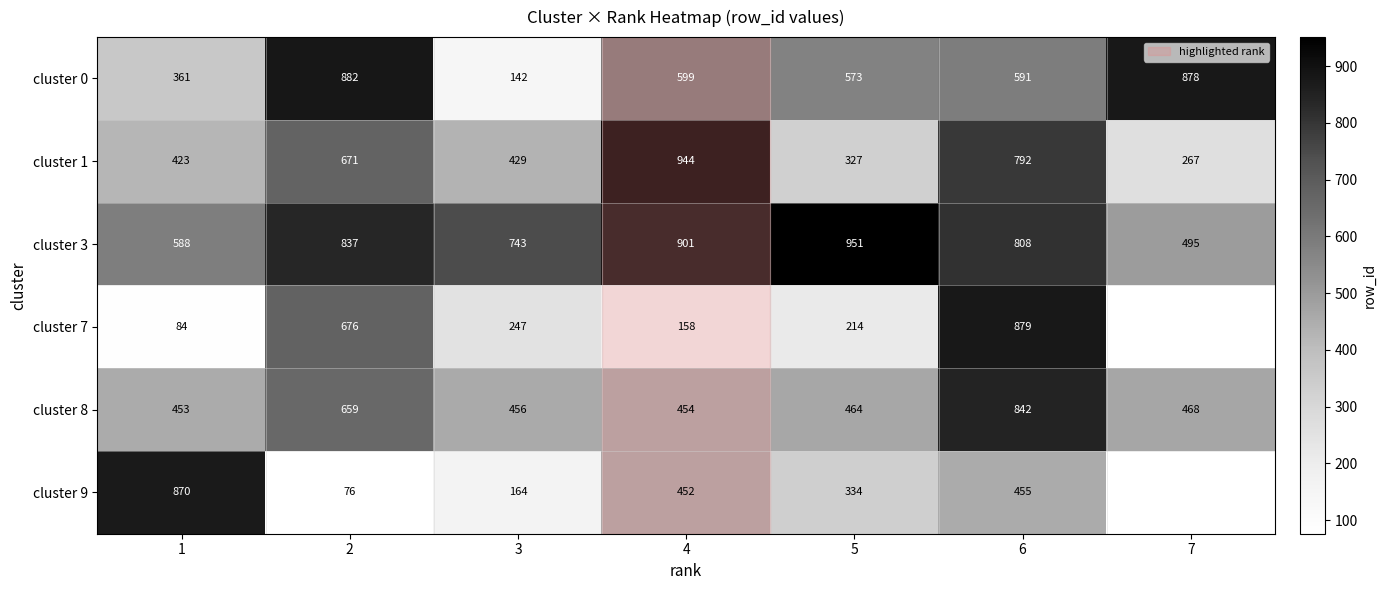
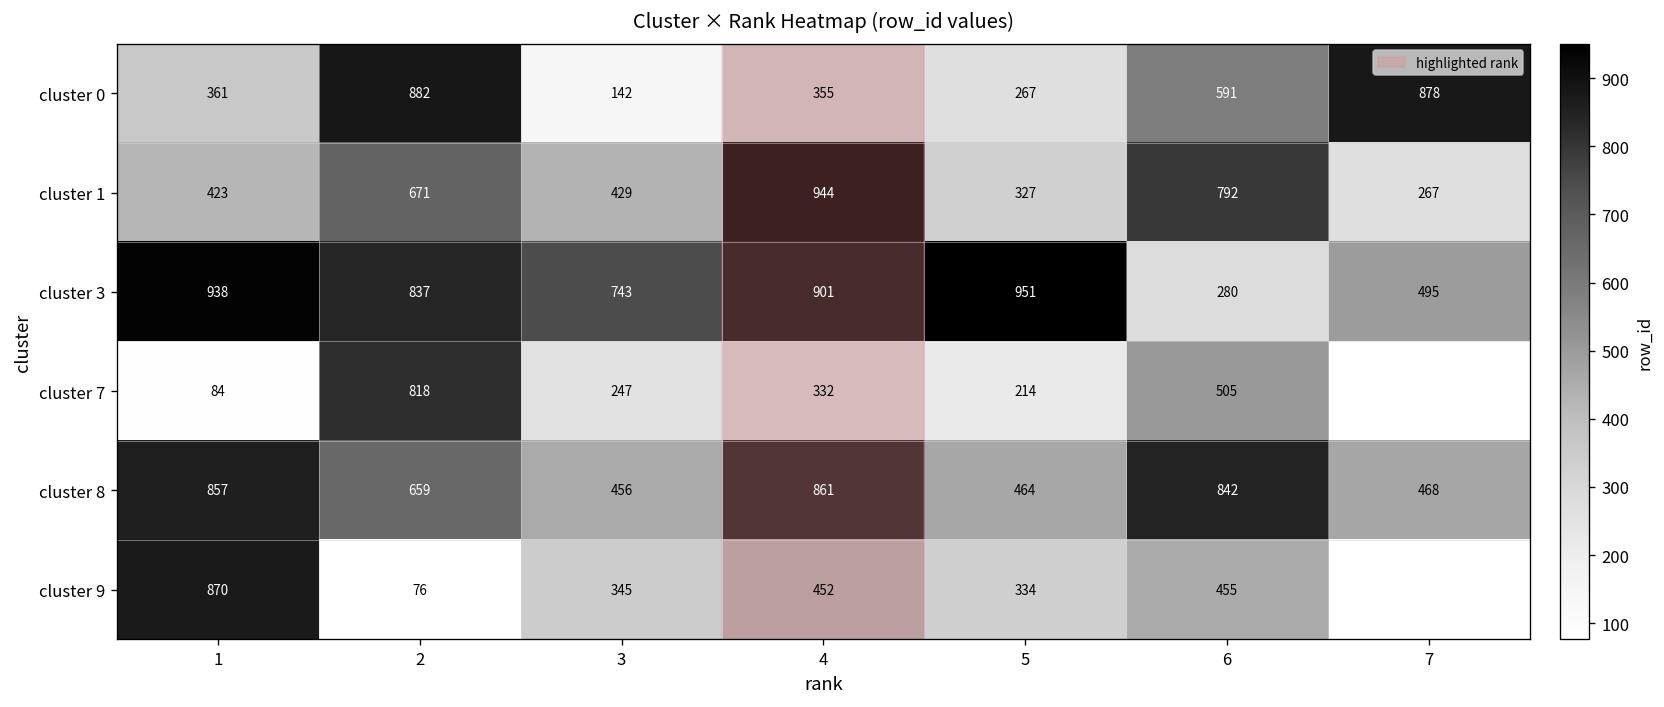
  {
    "cluster 0": {
      "1": 361,
      "2": 882,
      "3": 142,
-     "4": 599,
-     "5": 573,
+     "4": 355,
+     "5": 267,
      "6": 591,
      "7": 878
    },
    "cluster 1": {
      "1": 423,
      "2": 671,
      "3": 429,
      "4": 944,
      "5": 327,
      "6": 792,
      "7": 267
    },
    "cluster 3": {
-     "1": 588,
+     "1": 938,
      "2": 837,
      "3": 743,
      "4": 901,
      "5": 951,
-     "6": 808,
+     "6": 280,
      "7": 495
    },
    "cluster 7": {
      "1": 84,
-     "2": 676,
+     "2": 818,
      "3": 247,
-     "4": 158,
+     "4": 332,
      "5": 214,
-     "6": 879
+     "6": 505
    },
    "cluster 8": {
-     "1": 453,
+     "1": 857,
      "2": 659,
      "3": 456,
-     "4": 454,
+     "4": 861,
      "5": 464,
      "6": 842,
      "7": 468
    },
    "cluster 9": {
      "1": 870,
      "2": 76,
-     "3": 164,
+     "3": 345,
      "4": 452,
      "5": 334,
      "6": 455
    }
  }
